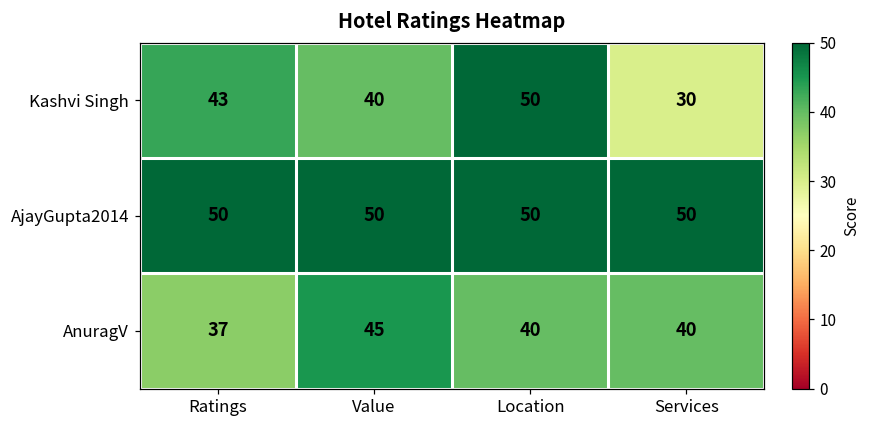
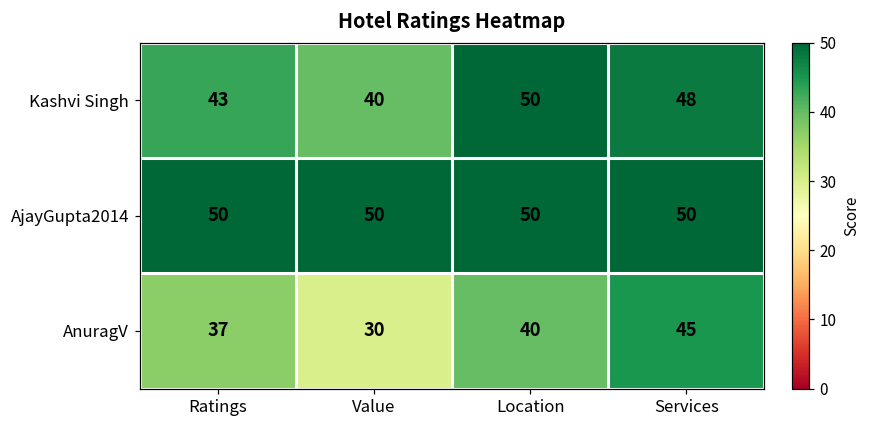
  {
    "Kashvi Singh": {
      "Ratings": 43,
      "Value": 40,
      "Location": 50,
-     "Services": 30
+     "Services": 48
    },
    "AjayGupta2014": {
      "Ratings": 50,
      "Value": 50,
      "Location": 50,
      "Services": 50
    },
    "AnuragV": {
      "Ratings": 37,
-     "Value": 45,
+     "Value": 30,
      "Location": 40,
-     "Services": 40
+     "Services": 45
    }
  }
